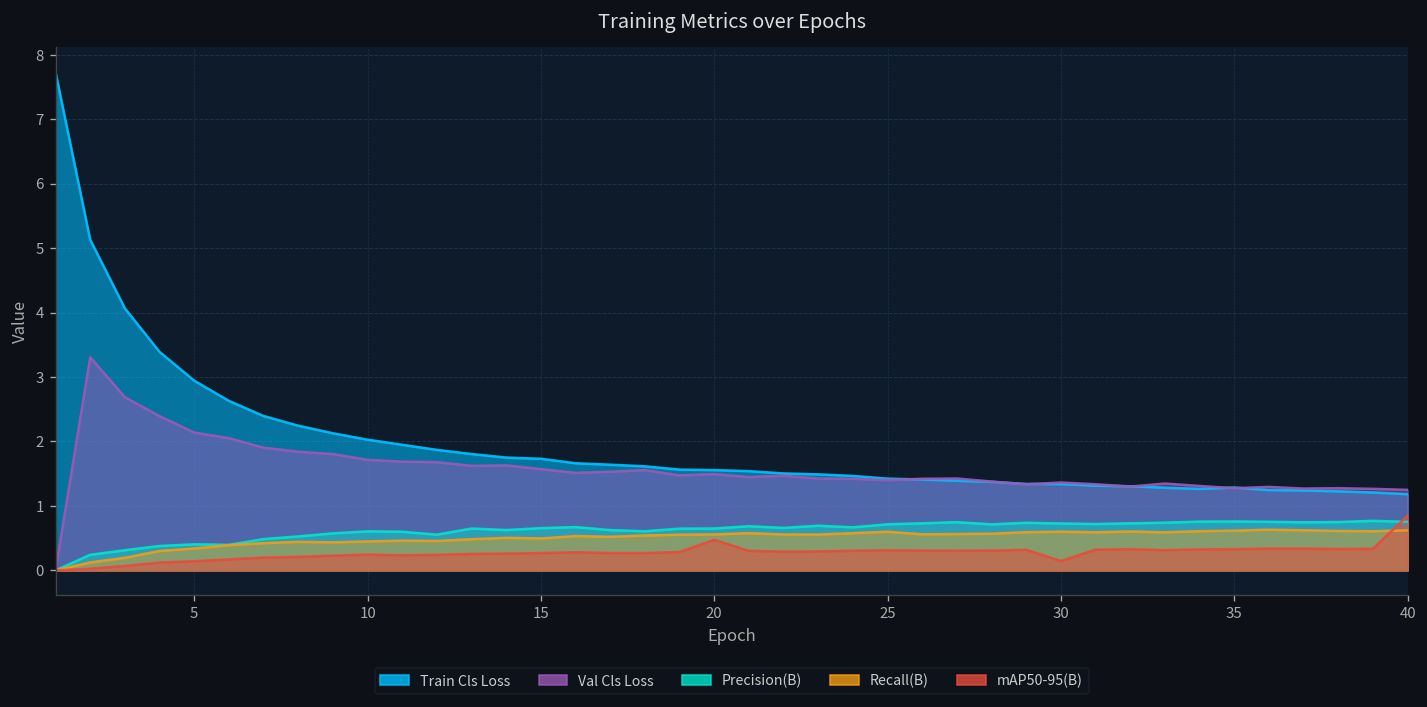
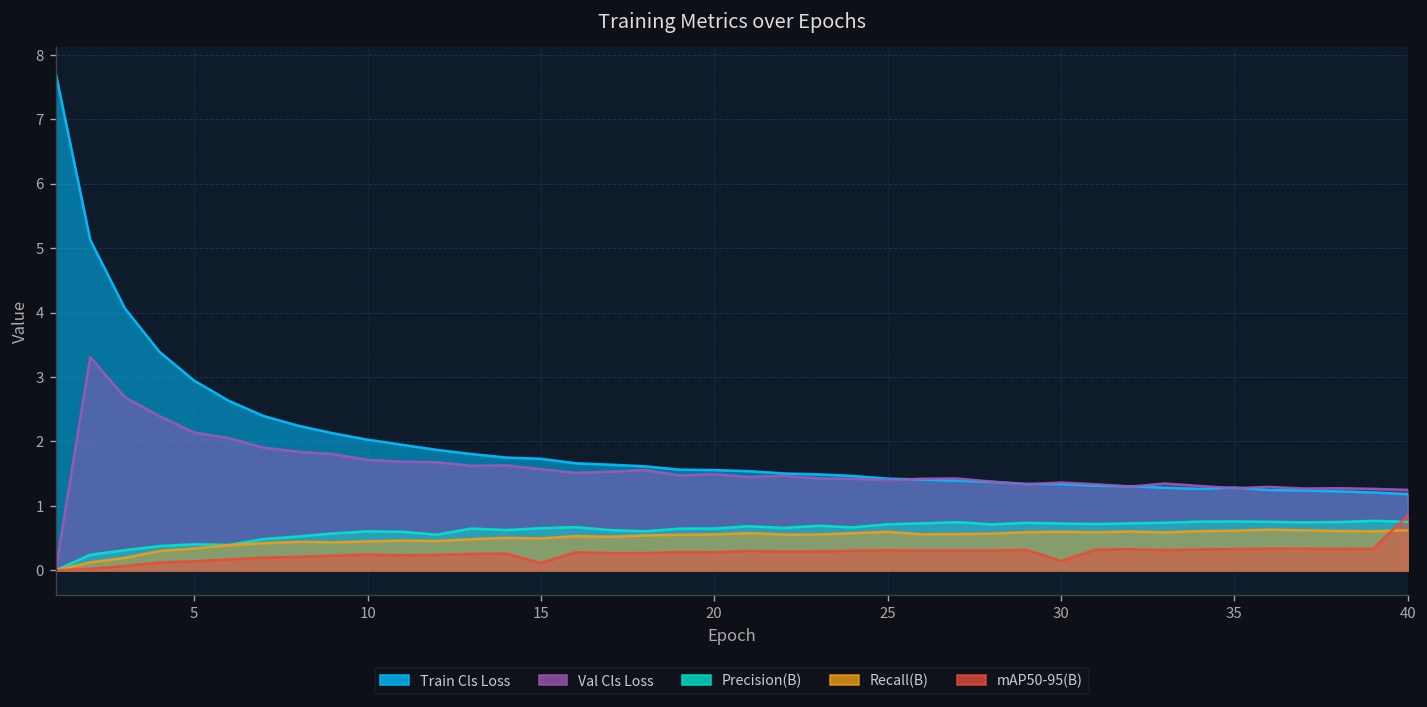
  {
    "mAP50-95(B)": {
      "5": 0.1,
      "10": 0.2,
-     "15": 0.3,
-     "20": 0.5,
+     "15": 0.1,
+     "20": 0.3,
      "25": 0.3,
      "30": 0.1,
      "35": 0.3,
      "40": 0.8
    }
  }
